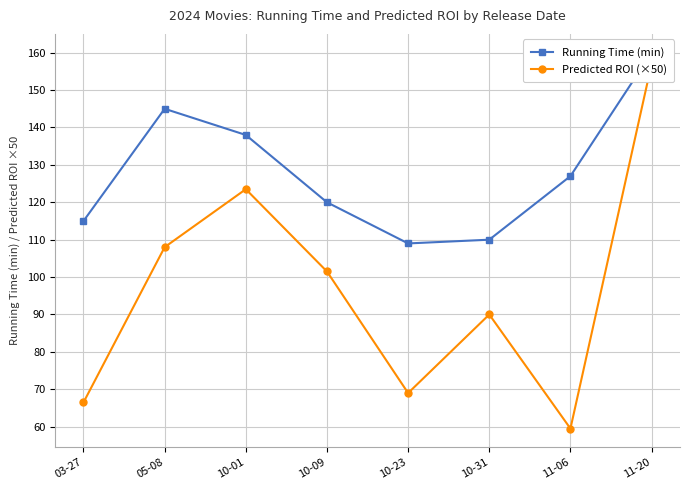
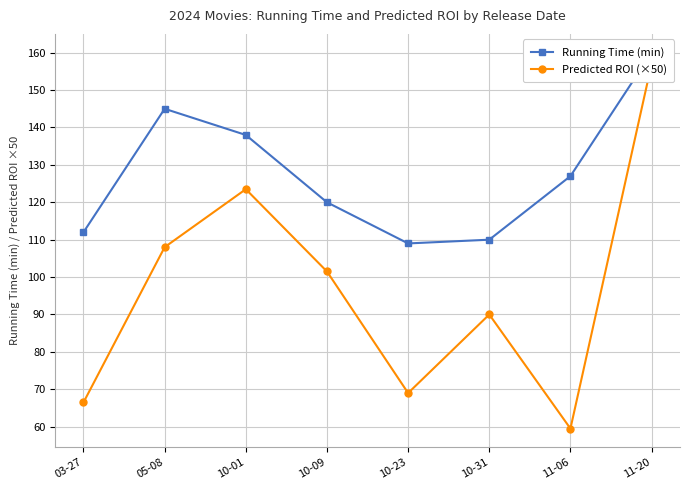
  {
    "Running Time (min)": {
-     "03-27": 115,
+     "03-27": 112,
      "05-08": 145,
      "10-01": 138,
      "10-09": 120,
      "10-23": 109,
      "10-31": 110,
      "11-06": 127
    },
    "Predicted ROI (×50)": {
      "03-27": 67,
      "05-08": 108,
      "10-01": 124,
      "10-09": 101,
      "10-23": 69,
      "10-31": 90,
      "11-06": 60
    }
  }
